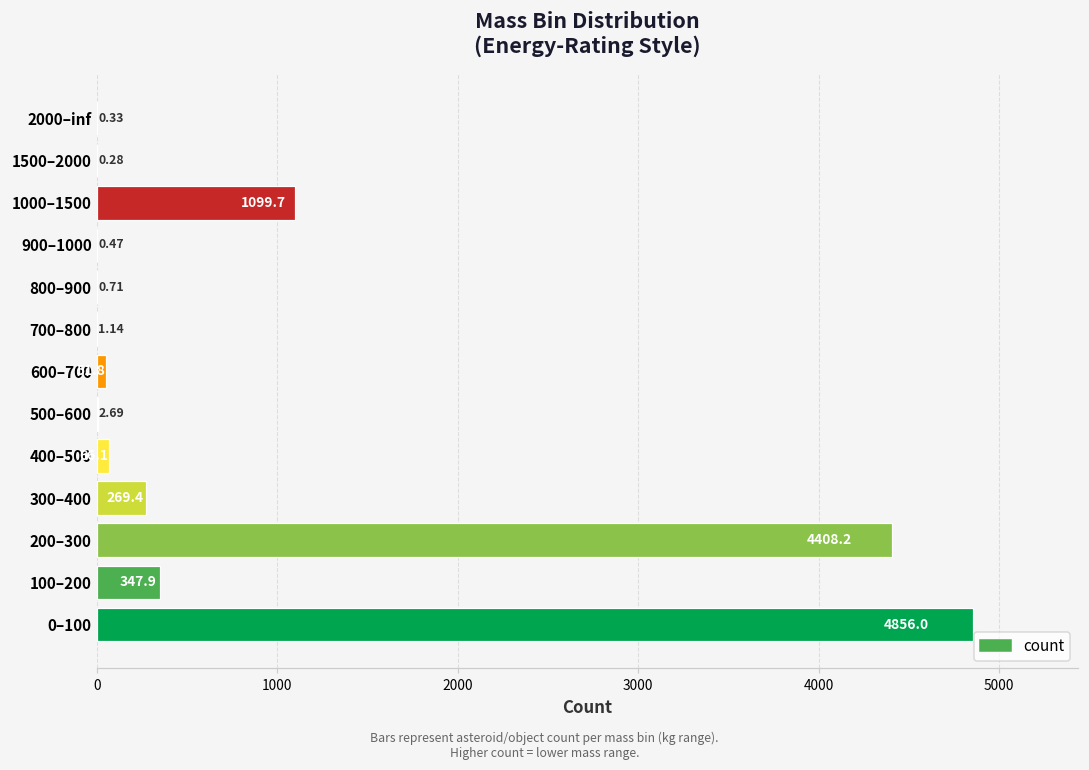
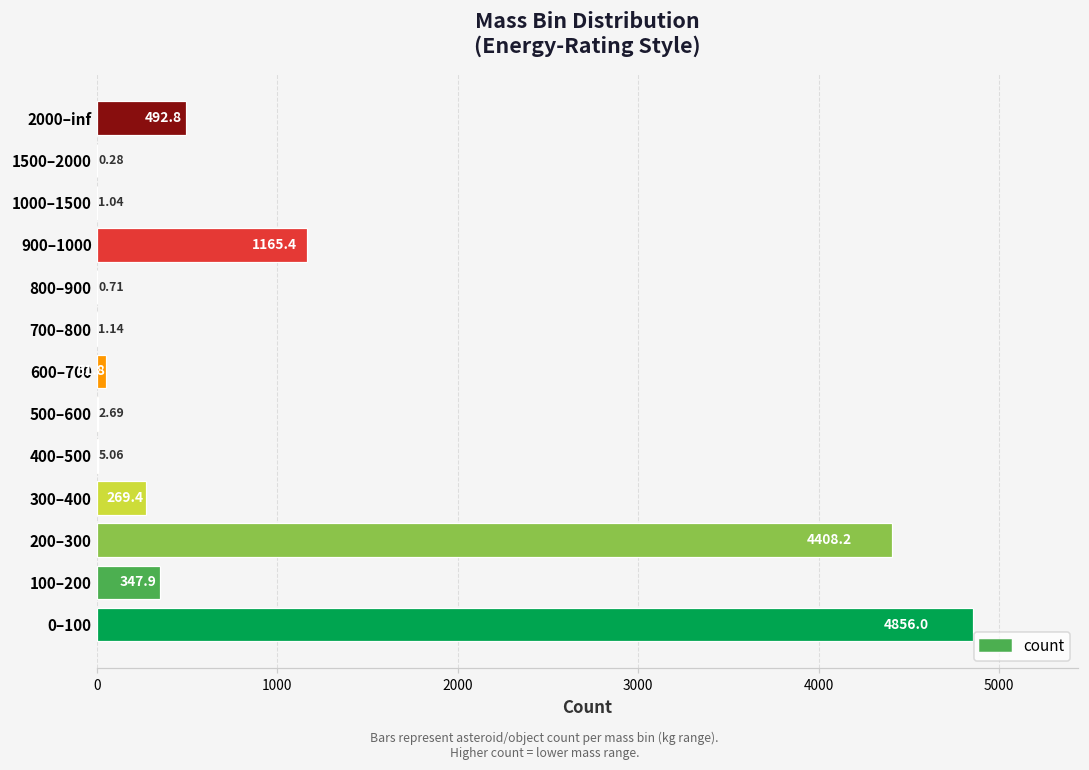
  {
-   "2000–inf": 0.33,
+   "2000–inf": 492.8,
    "1500–2000": 0.28,
-   "1000–1500": 1099.7,
-   "900–1000": 0.47,
+   "1000–1500": 1.04,
+   "900–1000": 1165.4,
    "800–900": 0.71,
    "700–800": 1.14,
    "500–600": 2.69,
-   "400–500": 66.1,
+   "400–500": 5.06,
    "300–400": 269.4,
    "200–300": 4408.2,
    "100–200": 347.9,
    "0–100": 4856.0
  }
